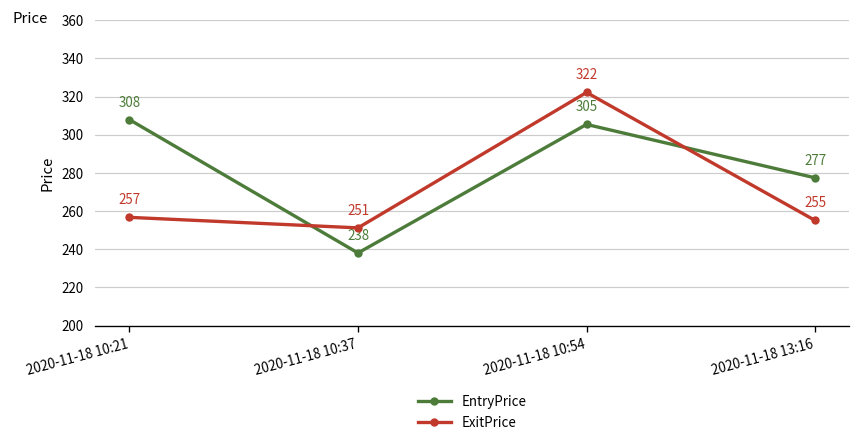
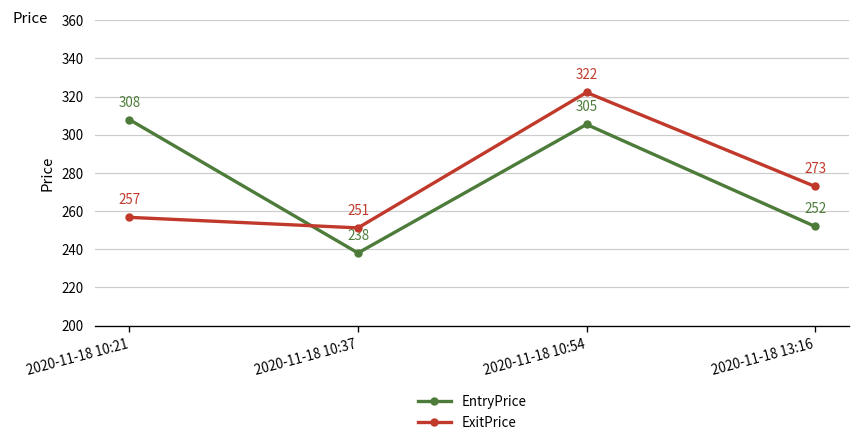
  {
    "EntryPrice": {
      "2020-11-18 10:21": 308,
      "2020-11-18 10:54": 305,
-     "2020-11-18 13:16": 277
+     "2020-11-18 13:16": 252
    },
    "ExitPrice": {
      "2020-11-18 10:21": 257,
      "2020-11-18 10:37": 251,
      "2020-11-18 10:54": 322,
-     "2020-11-18 13:16": 255
+     "2020-11-18 13:16": 273
    }
  }
